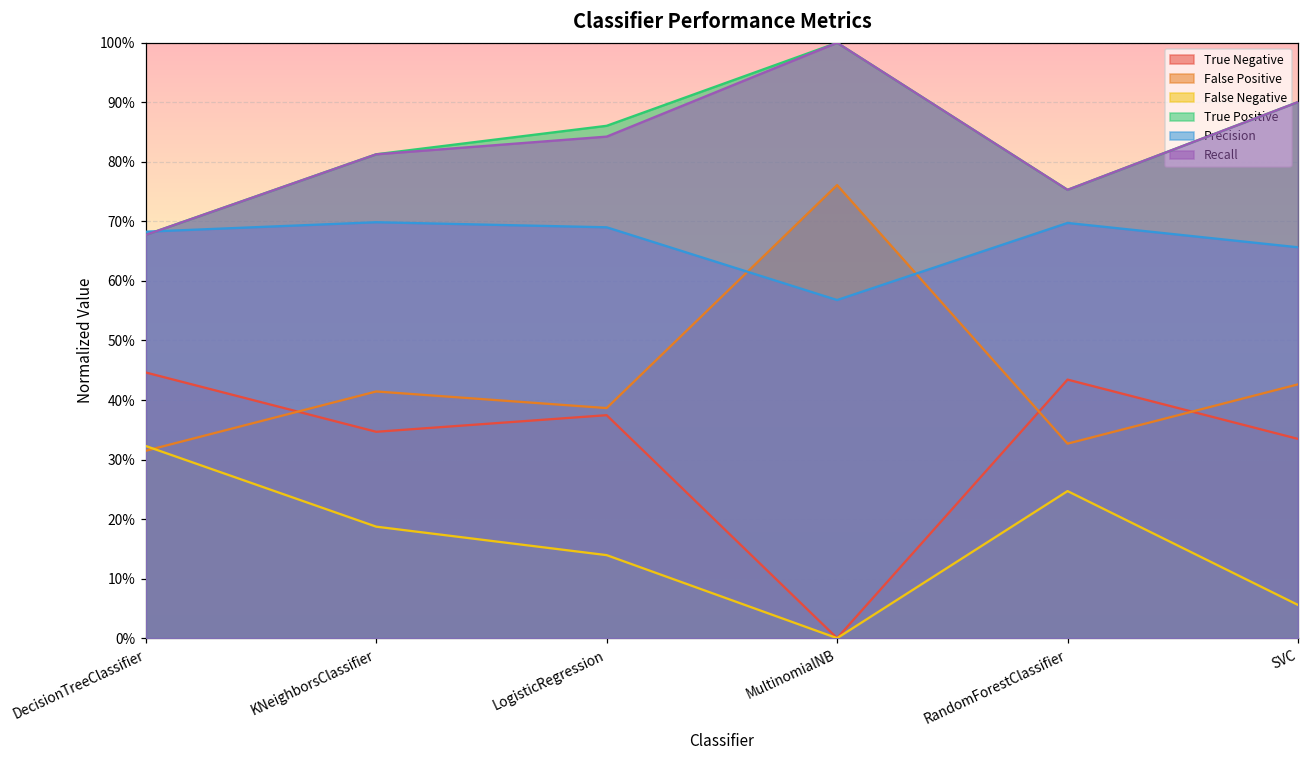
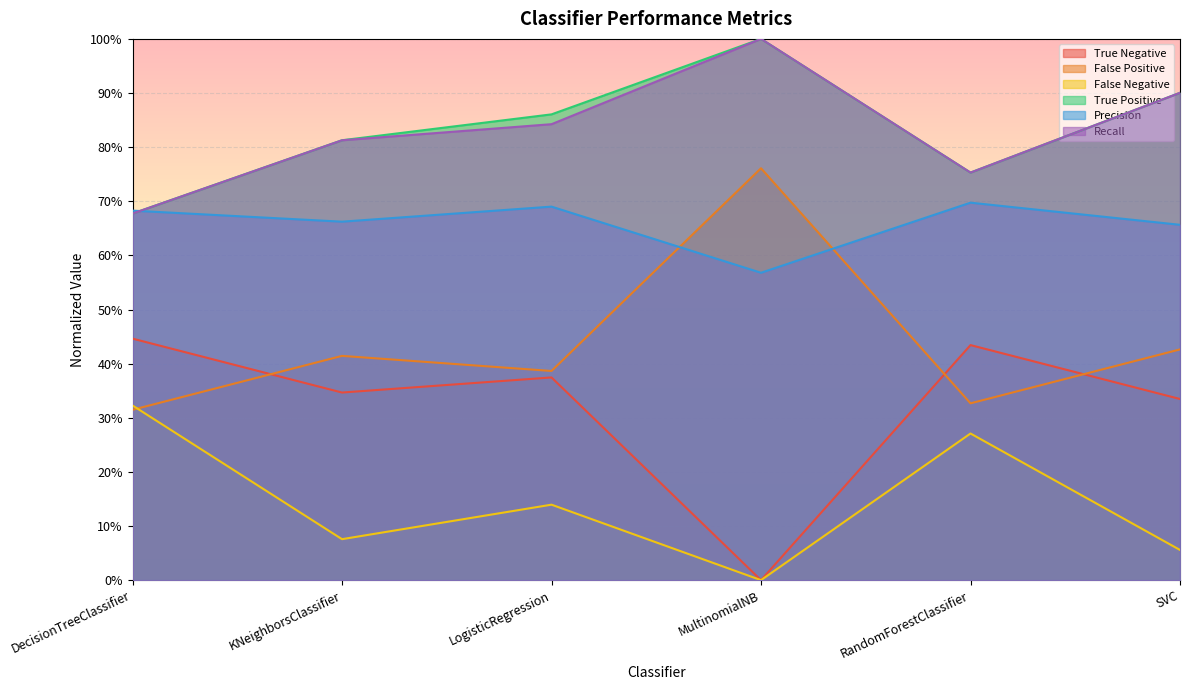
  {
    "False Negative": {
      "DecisionTreeClassifier": "32%",
-     "KNeighborsClassifier": "19%",
+     "KNeighborsClassifier": "8%",
      "LogisticRegression": "14%",
-     "RandomForestClassifier": "25%",
+     "RandomForestClassifier": "27%",
      "SVC": "6%"
    },
    "True Positive": {
      "LogisticRegression": "86%"
    },
    "Precision": {
      "DecisionTreeClassifier": "68%",
-     "KNeighborsClassifier": "70%",
+     "KNeighborsClassifier": "66%",
      "LogisticRegression": "69%",
      "MultinomialNB": "57%",
      "RandomForestClassifier": "70%",
      "SVC": "66%"
    },
    "Recall": {
      "LogisticRegression": "84%"
    }
  }
